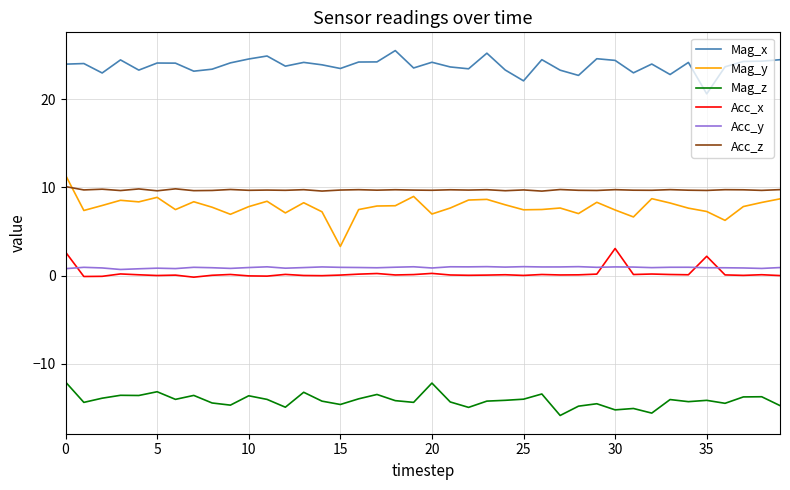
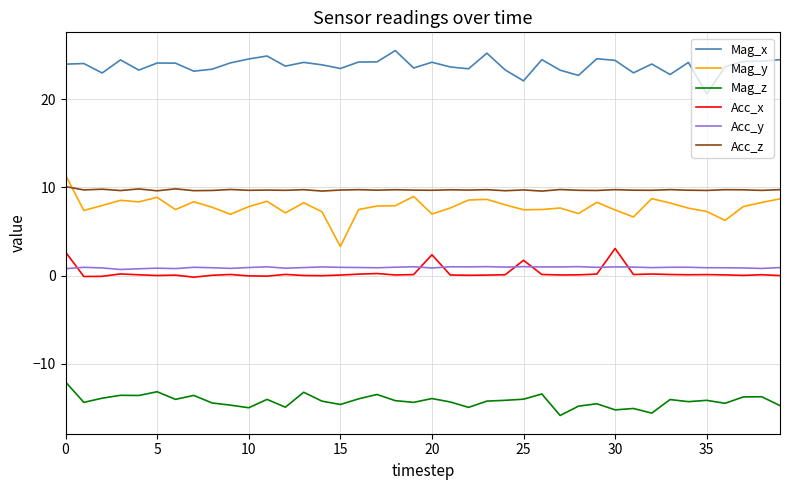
  {
    "Mag_x": {
      "0": 24,
      "5": 24,
      "10": 25,
      "15": 23,
      "20": 24,
      "25": 22,
      "30": 24
    },
    "Mag_y": {
      "0": 11,
      "5": 9,
      "10": 8,
      "15": 3,
      "20": 7,
      "25": 7,
      "30": 7,
      "35": 7
    },
    "Mag_z": {
      "0": -12,
      "5": -13,
-     "10": -14,
+     "10": -15,
      "15": -15,
-     "20": -12,
+     "20": -14,
      "25": -14,
      "30": -15,
      "35": -14
    },
    "Acc_x": {
      "0": 3,
      "5": 0,
      "10": 0,
      "15": 0,
-     "20": 0,
-     "25": 0,
+     "20": 2,
+     "25": 2,
      "30": 3,
-     "35": 2
+     "35": 0
    },
    "Acc_y": {
      "0": 1,
      "5": 1,
      "10": 1,
      "15": 1,
      "20": 1,
      "25": 1,
      "30": 1,
      "35": 1
    },
    "Acc_z": {
      "0": 10,
      "5": 10,
      "10": 10,
      "15": 10,
      "20": 10,
      "25": 10,
      "30": 10,
      "35": 10
    }
  }
